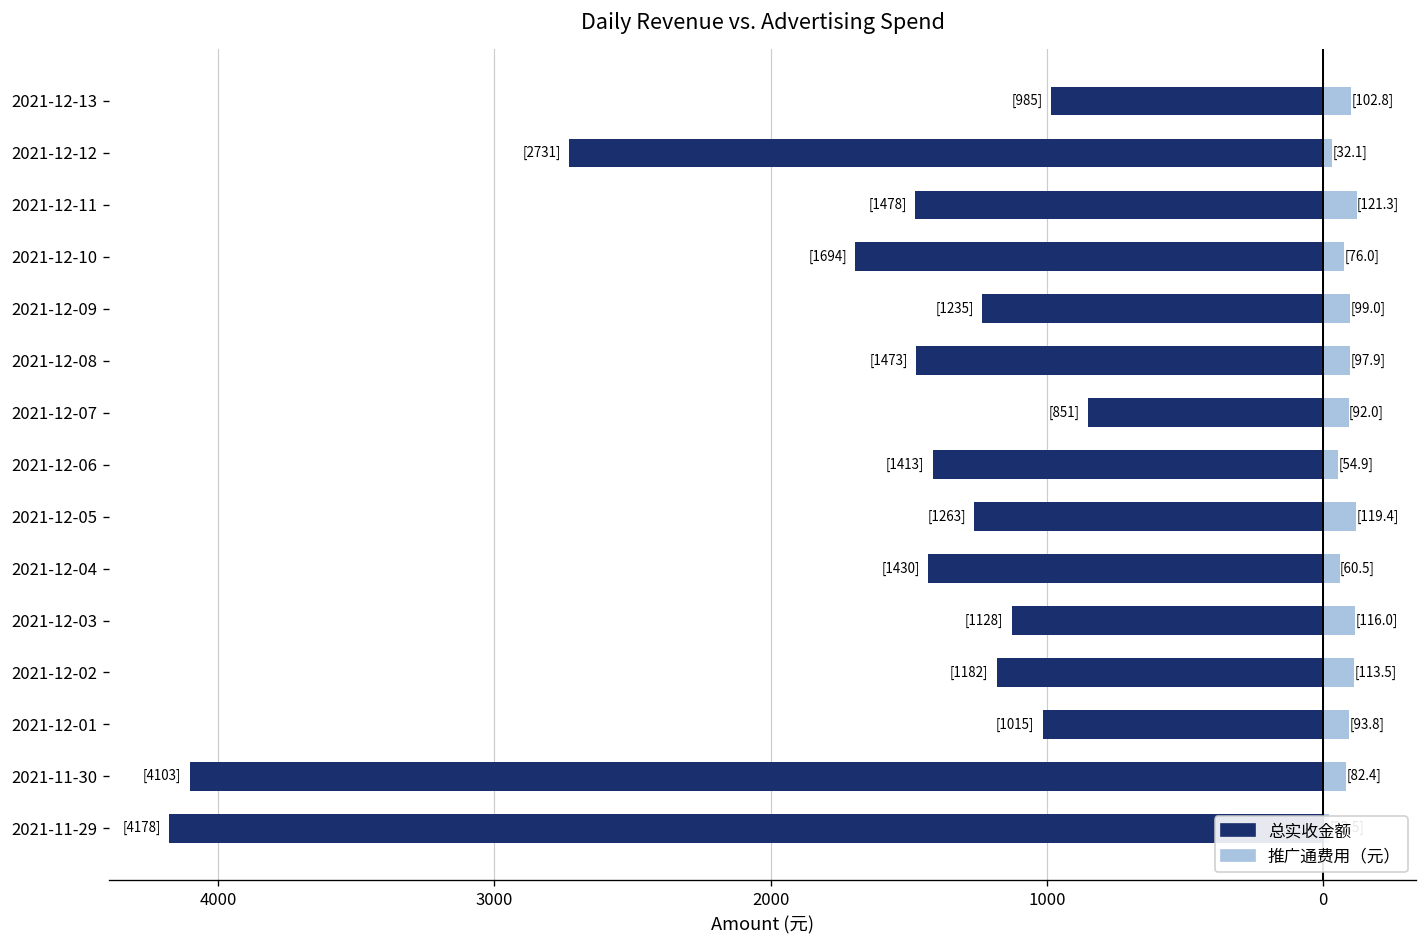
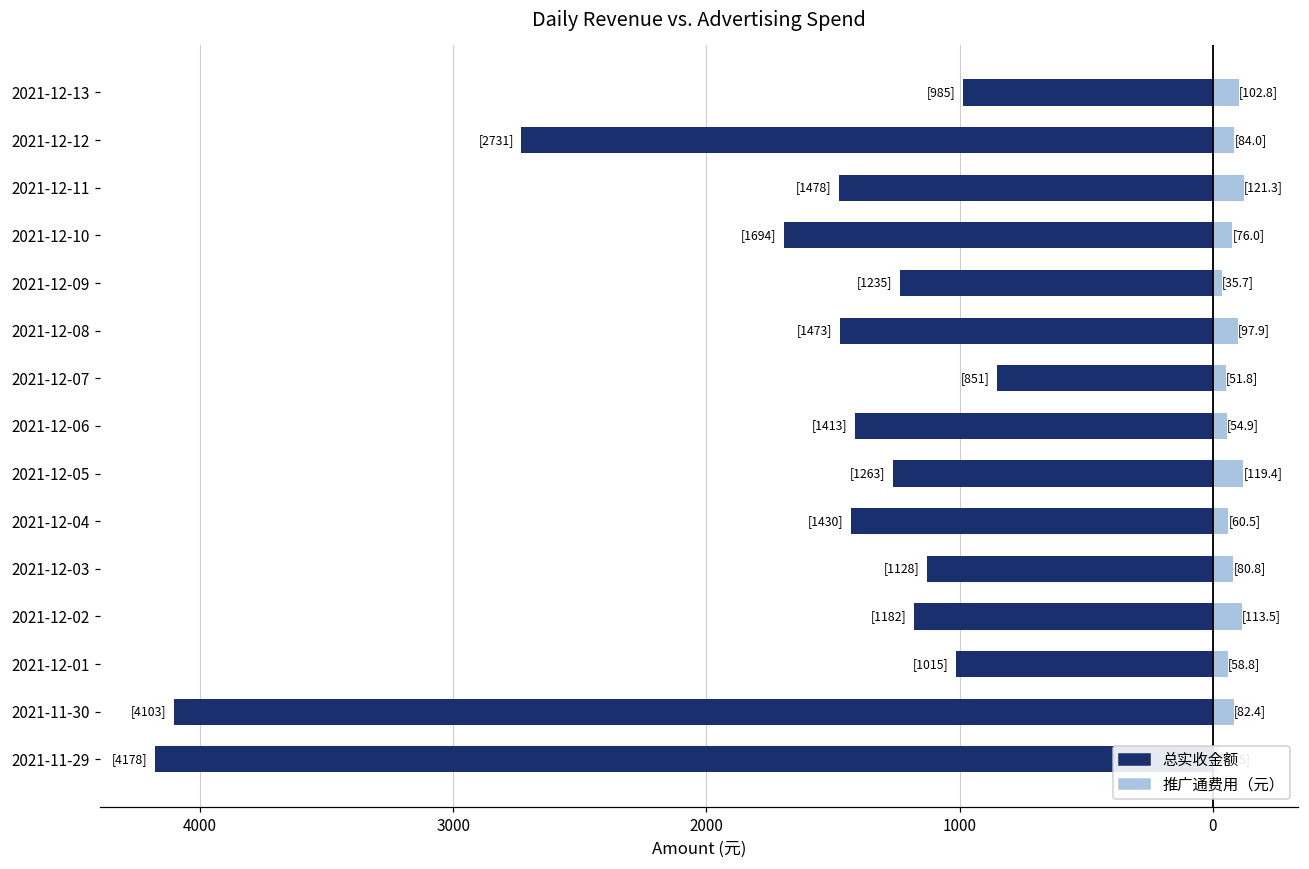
  {
    "推广通费用（元）": {
      "2021-12-13": "102.8]",
-     "2021-12-12": "32.1]",
+     "2021-12-12": "84.0]",
      "2021-12-11": "121.3]",
      "2021-12-10": "76.0]",
-     "2021-12-09": "99.0]",
+     "2021-12-09": "35.7]",
      "2021-12-08": "97.9]",
-     "2021-12-07": "92.0]",
+     "2021-12-07": "51.8]",
      "2021-12-06": "54.9]",
      "2021-12-05": "119.4]",
      "2021-12-04": "60.5]",
-     "2021-12-03": "116.0]",
+     "2021-12-03": "80.8]",
      "2021-12-02": "113.5]",
-     "2021-12-01": "93.8]",
+     "2021-12-01": "58.8]",
      "2021-11-30": "82.4]"
    }
  }
